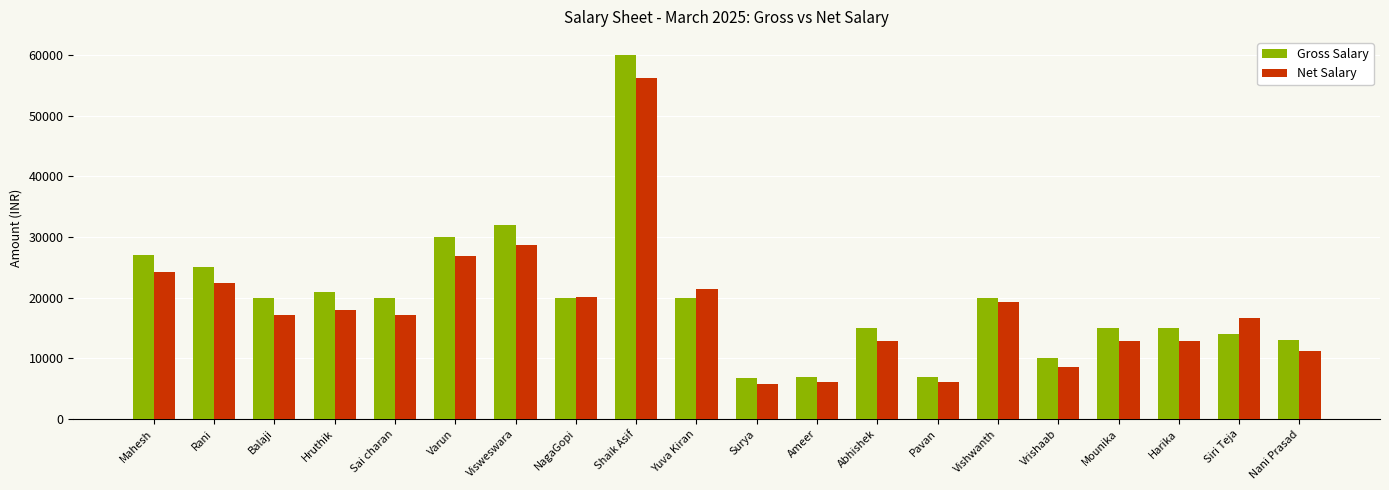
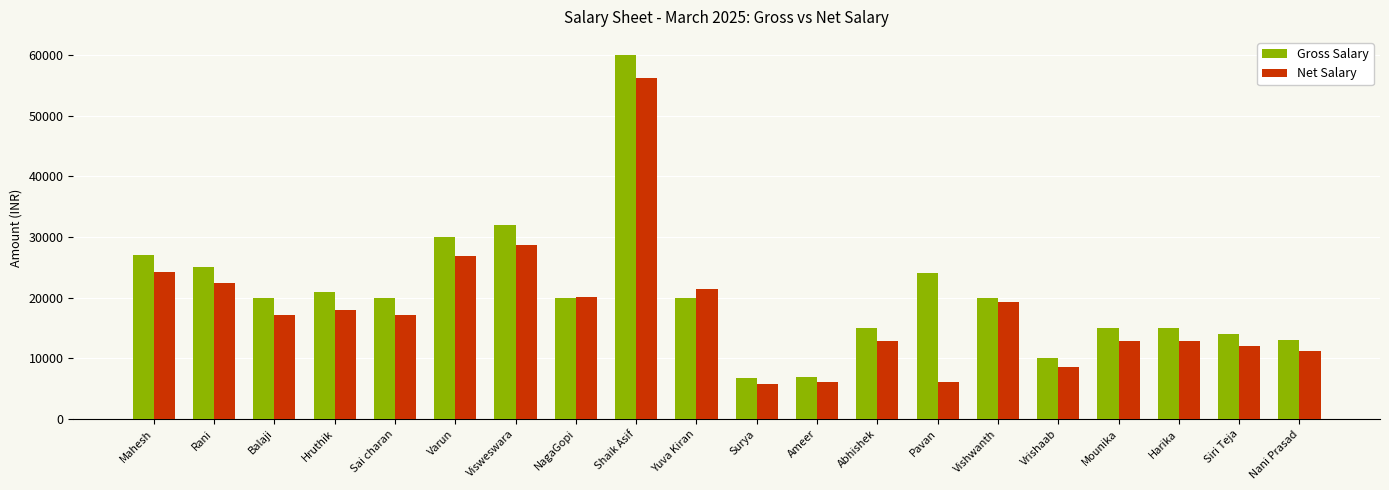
  {
    "Gross Salary": {
      "Mahesh": 27000,
      "Rani": 25000,
      "Balaji": 20000,
      "Hruthik": 21000,
      "Sai charan": 20000,
      "Varun": 30000,
      "Visweswara": 32000,
      "NagaGopi": 20000,
      "Shaik Asif": 60000,
      "Yuva Kiran": 20000,
      "Surya": 7000,
      "Ameer": 7000,
      "Abhishek": 15000,
-     "Pavan": 7000,
+     "Pavan": 24000,
      "Vishwanth": 20000,
      "Vrishaab": 10000,
      "Mounika": 15000,
      "Harika": 15000,
      "Siri Teja": 14000,
      "Nani Prasad": 13000
    },
    "Net Salary": {
      "Mahesh": 24000,
      "Rani": 22000,
      "Balaji": 17000,
      "Hruthik": 18000,
      "Sai charan": 17000,
      "Varun": 27000,
      "Visweswara": 29000,
      "NagaGopi": 20000,
      "Shaik Asif": 56000,
      "Yuva Kiran": 21000,
      "Surya": 6000,
      "Ameer": 6000,
      "Abhishek": 13000,
      "Pavan": 6000,
      "Vishwanth": 19000,
      "Vrishaab": 9000,
      "Mounika": 13000,
      "Harika": 13000,
-     "Siri Teja": 17000,
+     "Siri Teja": 12000,
      "Nani Prasad": 11000
    }
  }
